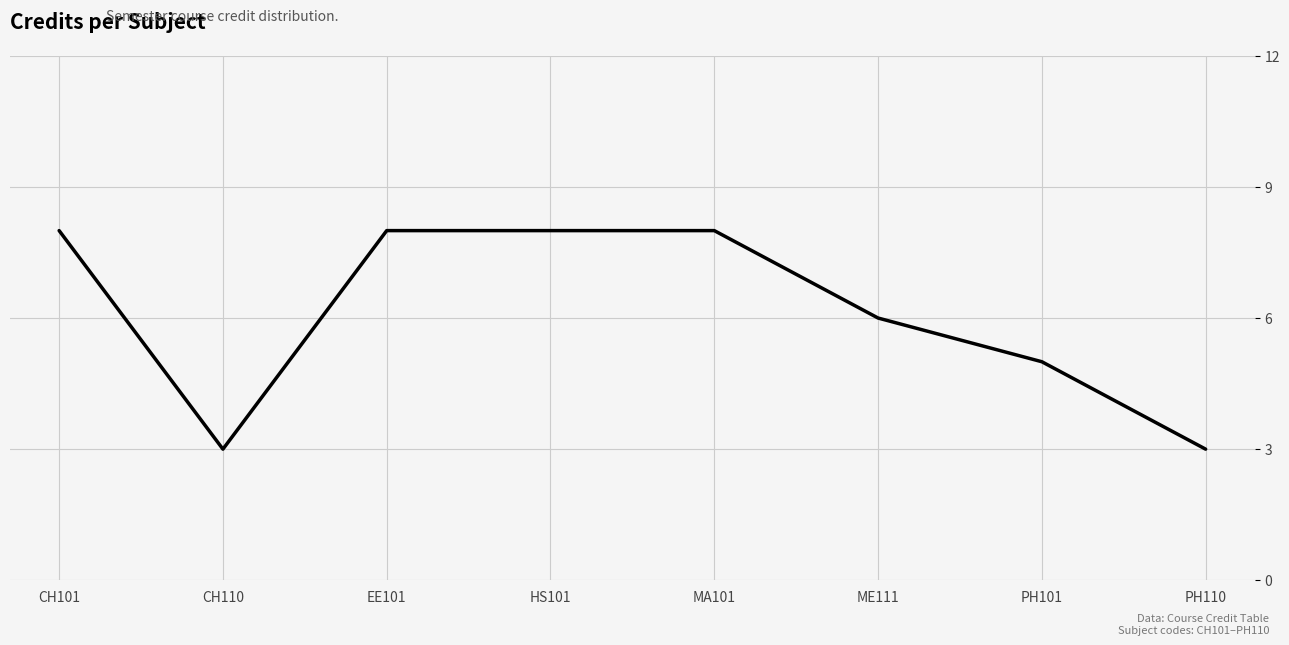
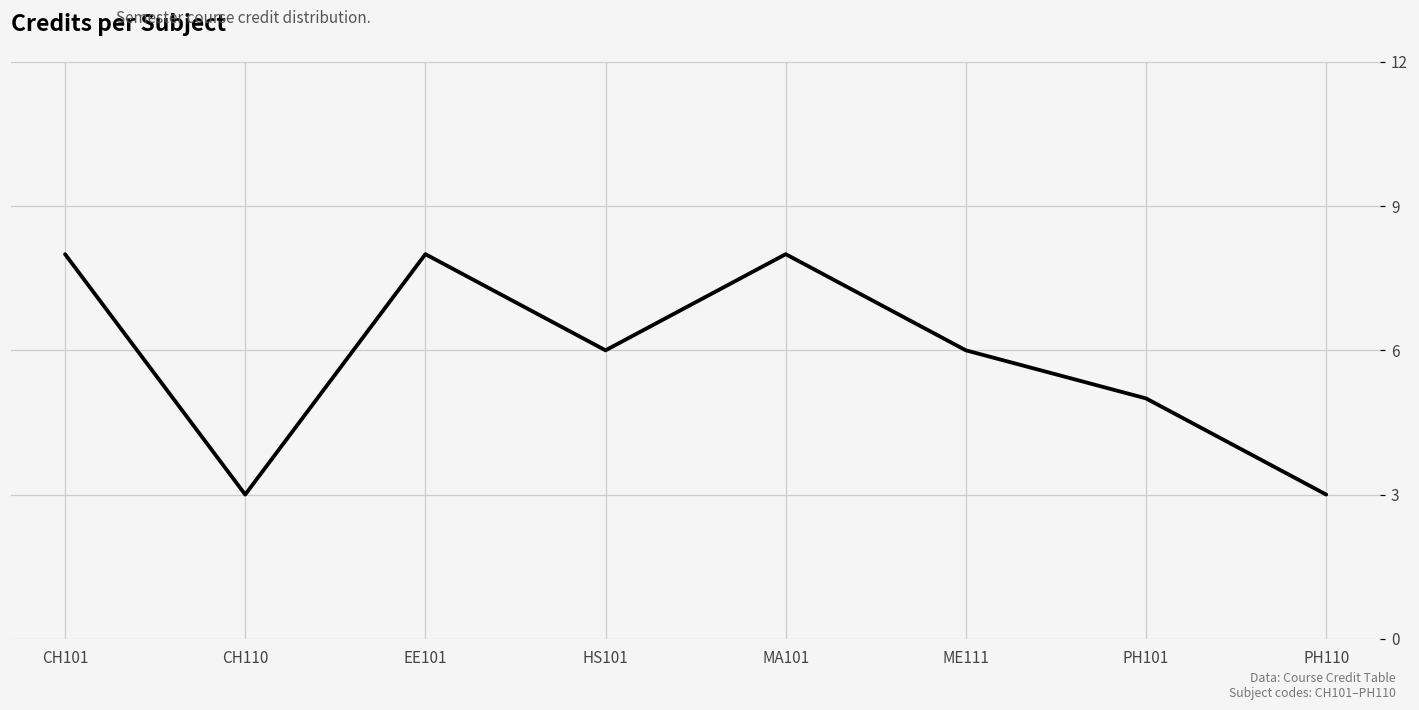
  {
    "CH101": 8,
    "CH110": 3,
    "EE101": 8,
-   "HS101": 8,
+   "HS101": 6,
    "MA101": 8,
    "ME111": 6,
    "PH101": 5,
    "PH110": 3
  }
